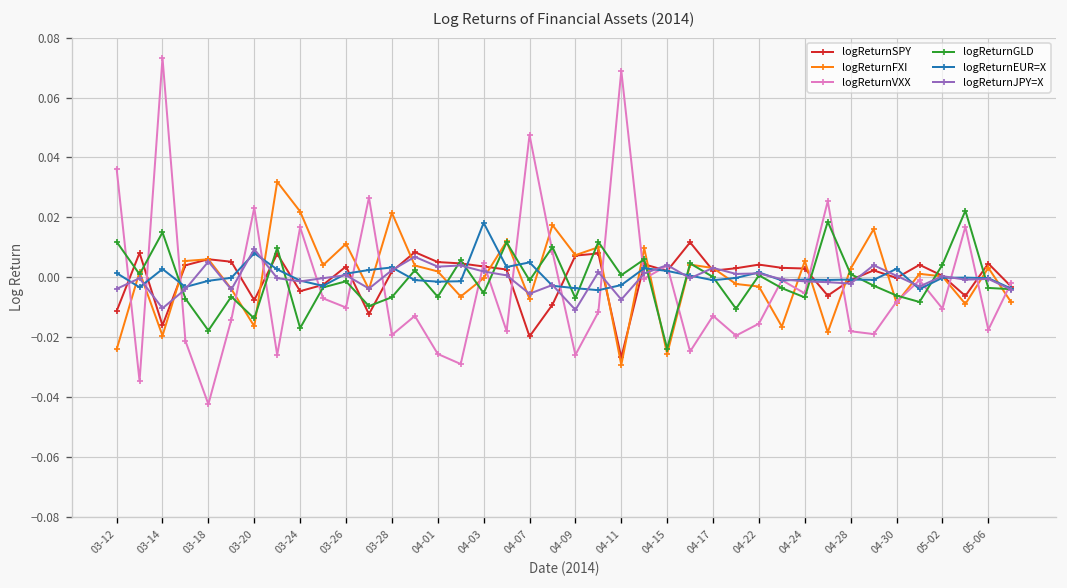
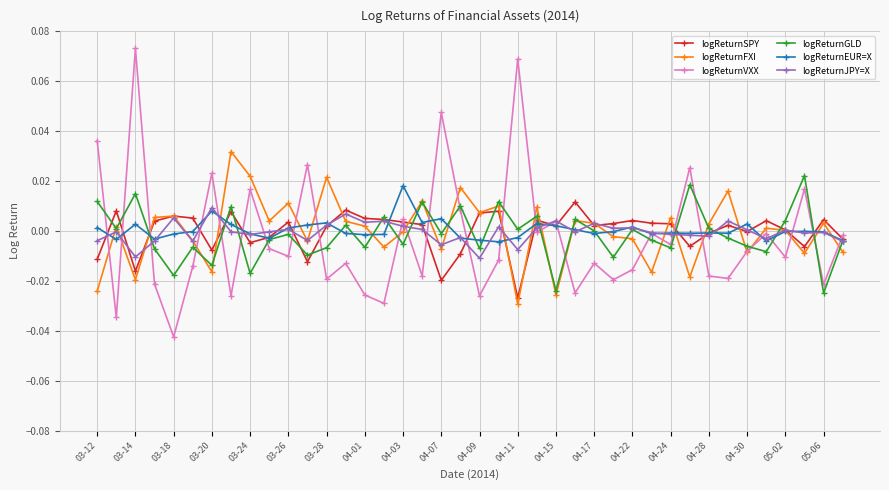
  {
    "logReturnSPY": {
      "03-12": -0.011,
      "03-14": -0.016,
      "03-20": -0.008,
      "03-24": -0.005,
      "03-26": 0.004,
      "04-01": 0.005,
      "04-03": 0.004,
      "04-07": -0.020,
      "04-11": -0.027,
      "04-22": 0.004,
      "04-24": 0.003,
      "05-06": 0.005
    },
    "logReturnFXI": {
      "03-12": -0.024,
      "03-14": -0.019,
      "03-20": -0.016,
      "03-24": 0.022,
      "03-26": 0.011,
      "03-28": 0.022,
      "04-01": 0.002,
      "04-03": 0.000,
      "04-07": -0.007,
      "04-11": -0.029,
      "04-15": -0.026,
      "04-22": -0.003,
      "04-24": 0.005,
      "04-28": 0.003,
      "05-06": 0.003
    },
    "logReturnVXX": {
      "03-12": 0.036,
      "03-14": 0.073,
      "03-18": -0.042,
      "03-20": 0.023,
      "03-24": 0.017,
      "03-26": -0.010,
      "03-28": -0.019,
      "04-01": -0.026,
      "04-03": 0.005,
      "04-07": 0.048,
      "04-09": -0.026,
      "04-11": 0.069,
      "04-17": -0.013,
      "04-22": -0.015,
      "04-24": -0.005,
      "04-28": -0.018,
      "05-02": -0.010,
-     "05-06": -0.018
+     "05-06": -0.021
    },
    "logReturnGLD": {
      "03-12": 0.012,
      "03-14": 0.015,
      "03-18": -0.018,
      "03-20": -0.014,
      "03-24": -0.017,
      "03-26": -0.001,
      "03-28": -0.007,
      "04-01": -0.007,
      "04-03": -0.005,
      "04-07": -0.001,
      "04-09": -0.007,
      "04-11": 0.001,
      "04-15": -0.024,
      "04-17": 0.000,
      "04-24": -0.007,
      "04-28": 0.001,
      "04-30": -0.006,
      "05-02": 0.004,
-     "05-06": -0.004
+     "05-06": -0.025
    },
    "logReturnEUR=X": {
      "03-12": 0.001,
      "03-14": 0.003,
      "03-18": -0.001,
      "03-20": 0.008,
      "04-01": -0.001,
      "04-03": 0.018,
      "04-07": 0.005,
      "04-09": -0.004,
      "04-11": -0.003,
      "04-17": -0.001,
      "04-30": 0.003
    },
    "logReturnJPY=X": {
      "03-12": -0.004,
      "03-14": -0.010,
      "03-20": 0.009,
      "04-01": 0.004,
      "04-03": 0.002,
      "04-07": -0.005,
      "04-09": -0.011,
      "04-11": -0.007,
      "04-28": -0.002
    }
  }
